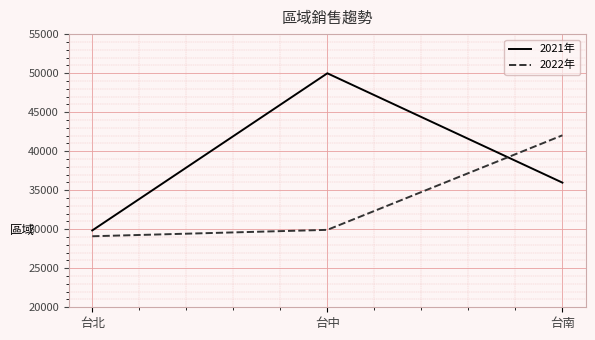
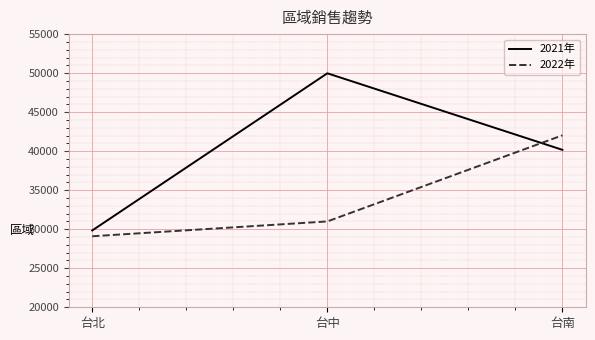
  {
    "2021年": {
      "台北": 30000,
      "台中": 50000,
-     "台南": 36000
+     "台南": 40000
    },
    "2022年": {
      "台北": 29000,
-     "台中": 30000,
+     "台中": 31000,
      "台南": 42000
    }
  }
